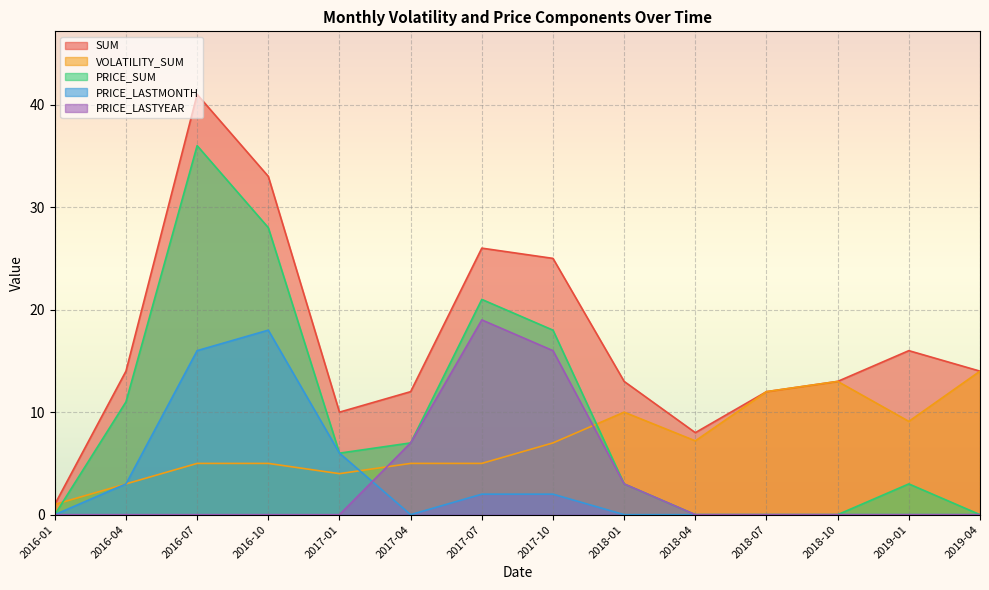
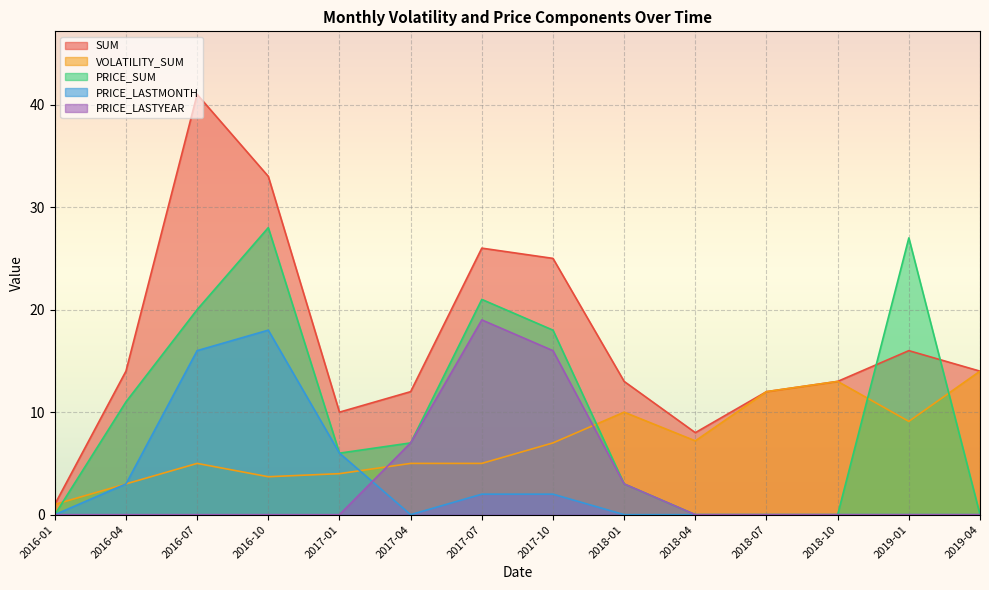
  {
    "SUM": {
      "2016-04": 14.0,
      "2016-10": 33.0,
      "2017-01": 10.0,
      "2017-04": 12.0,
      "2017-07": 26.0,
      "2017-10": 25.0,
      "2018-01": 13.0,
      "2018-04": 8.0,
      "2019-01": 16.0
    },
    "VOLATILITY_SUM": {
      "2016-07": 5.0,
-     "2016-10": 5.0,
+     "2016-10": 3.7,
      "2017-01": 4.0,
      "2017-04": 5.0,
      "2017-07": 5.0,
      "2017-10": 7.0,
      "2018-01": 10.0,
      "2018-04": 7.2,
      "2019-01": 9.1
    },
    "PRICE_SUM": {
      "2016-04": 11,
-     "2016-07": 36,
+     "2016-07": 20,
      "2016-10": 28,
      "2017-07": 21,
      "2017-10": 18,
-     "2019-01": 3
+     "2019-01": 27
    },
    "PRICE_LASTMONTH": {
      "2016-07": 16.0,
      "2016-10": 18.0,
      "2017-04": 0.0,
      "2017-07": 2.0,
      "2017-10": 2.0,
      "2018-01": 0.0
    },
    "PRICE_LASTYEAR": {
      "2016-04": 0.0,
      "2016-07": 0.0,
      "2016-10": 0.0,
      "2017-01": 0.0,
      "2017-07": 19.0,
      "2017-10": 16.0
    }
  }
